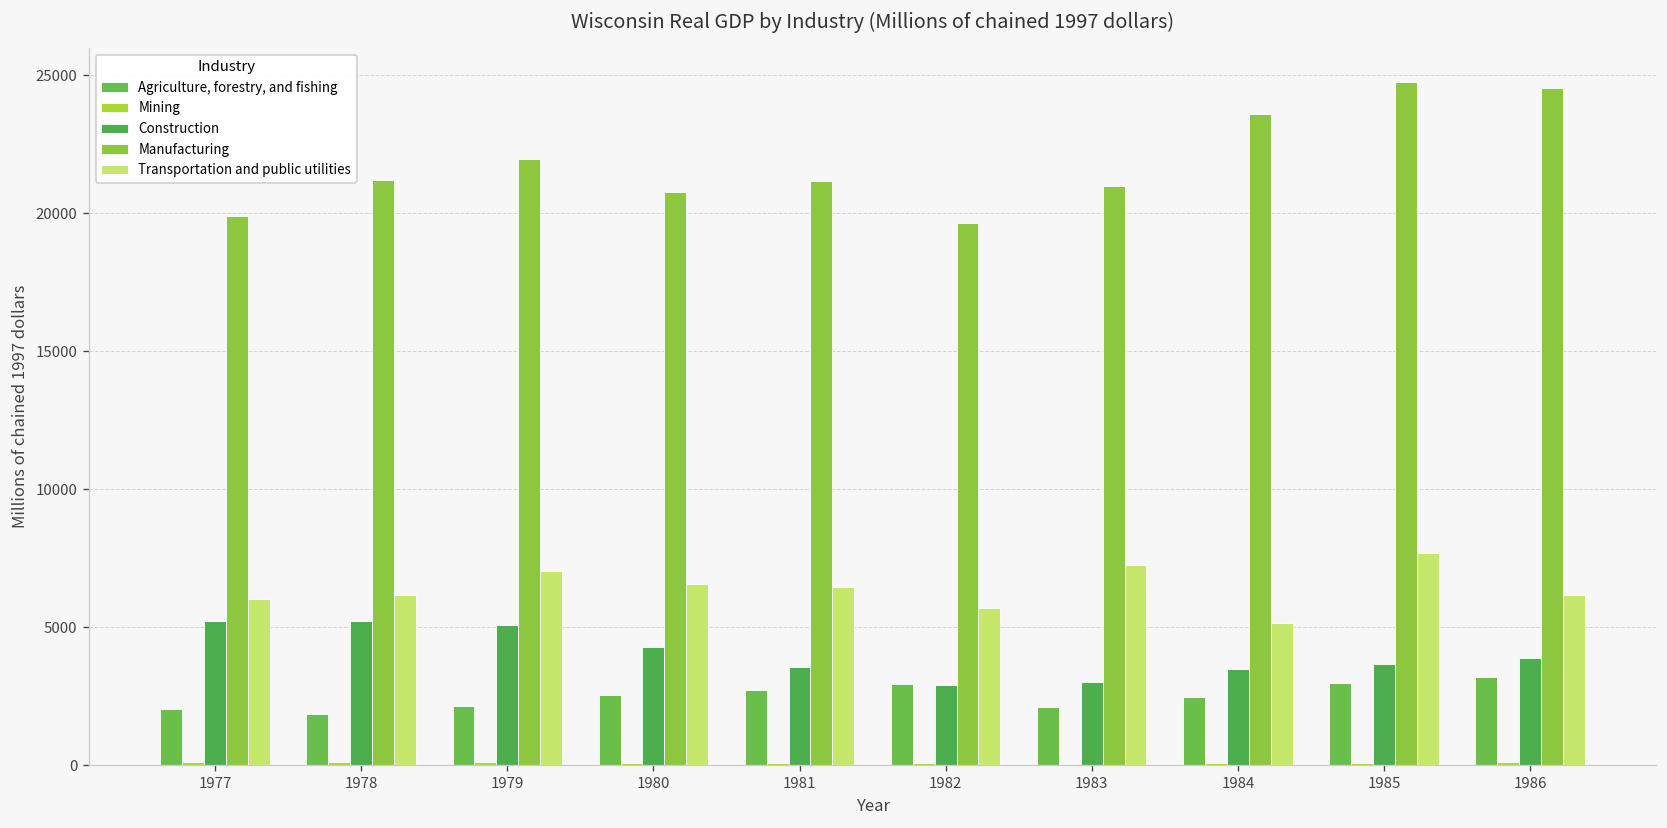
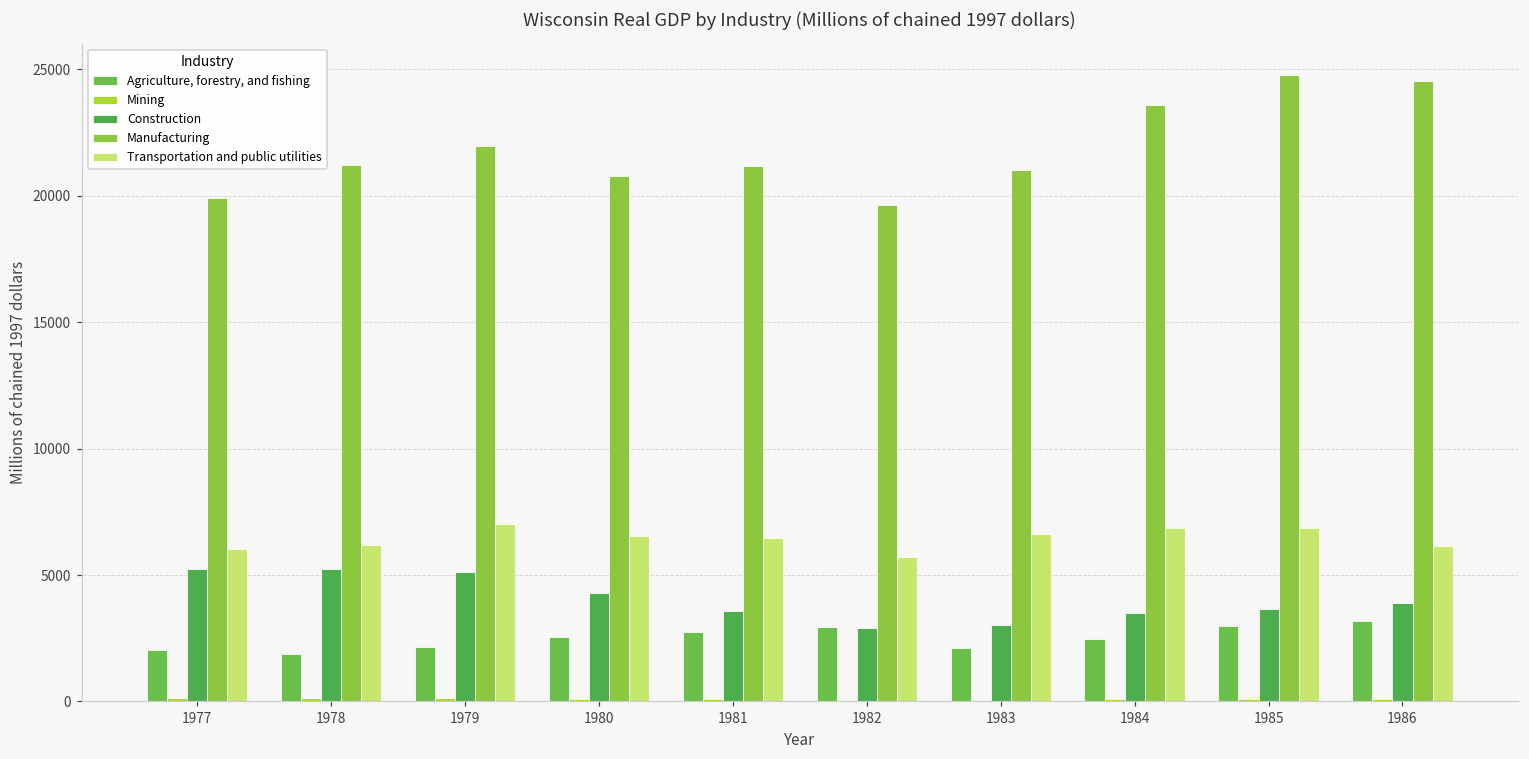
  {
    "Transportation and public utilities": {
      "1977": 6000,
      "1978": 6200,
      "1979": 7000,
      "1980": 6600,
      "1981": 6500,
      "1982": 5700,
-     "1983": 7300,
-     "1984": 5200,
-     "1985": 7700,
+     "1983": 6600,
+     "1984": 6800,
+     "1985": 6900,
      "1986": 6200
    }
  }
